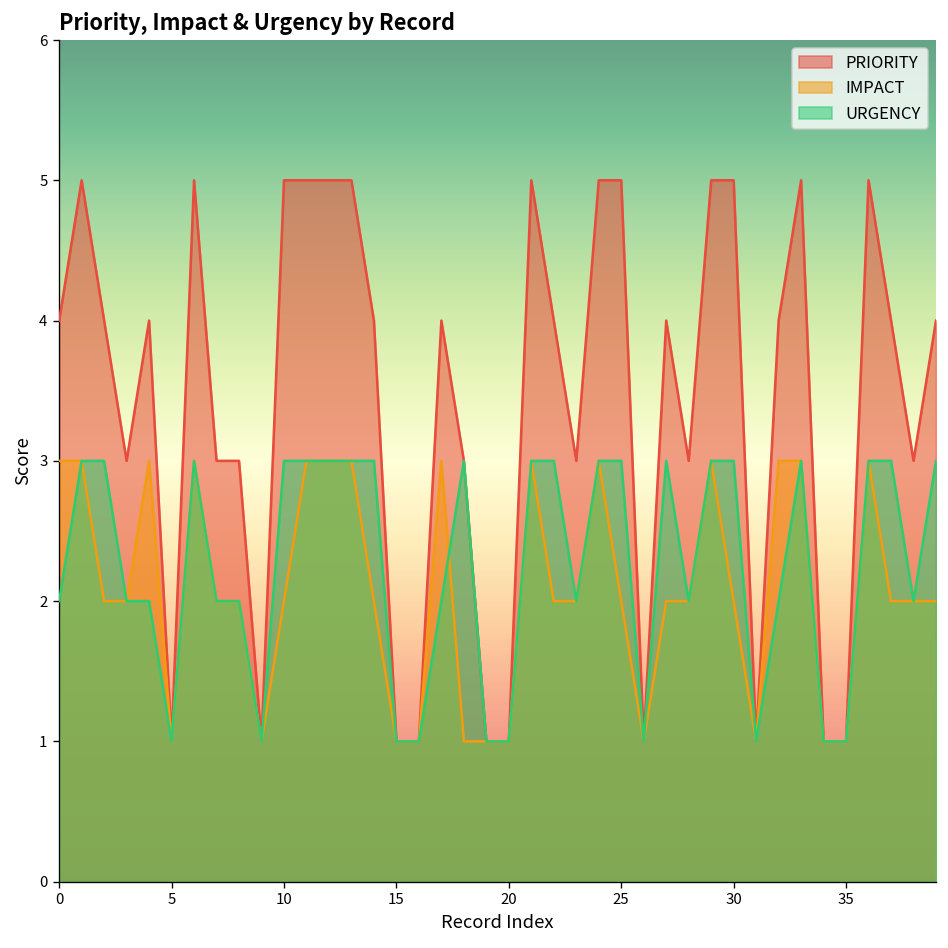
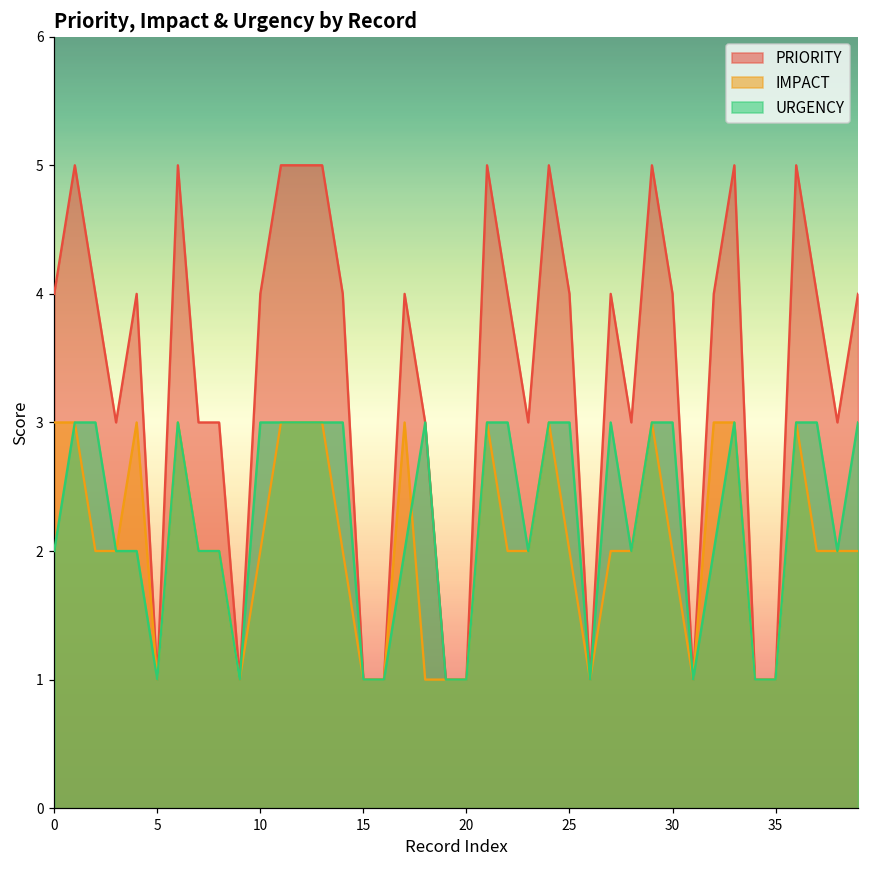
  {
    "PRIORITY": {
      "0": 4,
-     "10": 5,
-     "25": 5,
-     "30": 5
+     "10": 4,
+     "25": 4,
+     "30": 4
    },
    "IMPACT": {
      "0": 3,
      "10": 2,
      "25": 2,
      "30": 2
    },
    "URGENCY": {
      "0": 2,
      "10": 3,
      "25": 3,
      "30": 3
    }
  }
